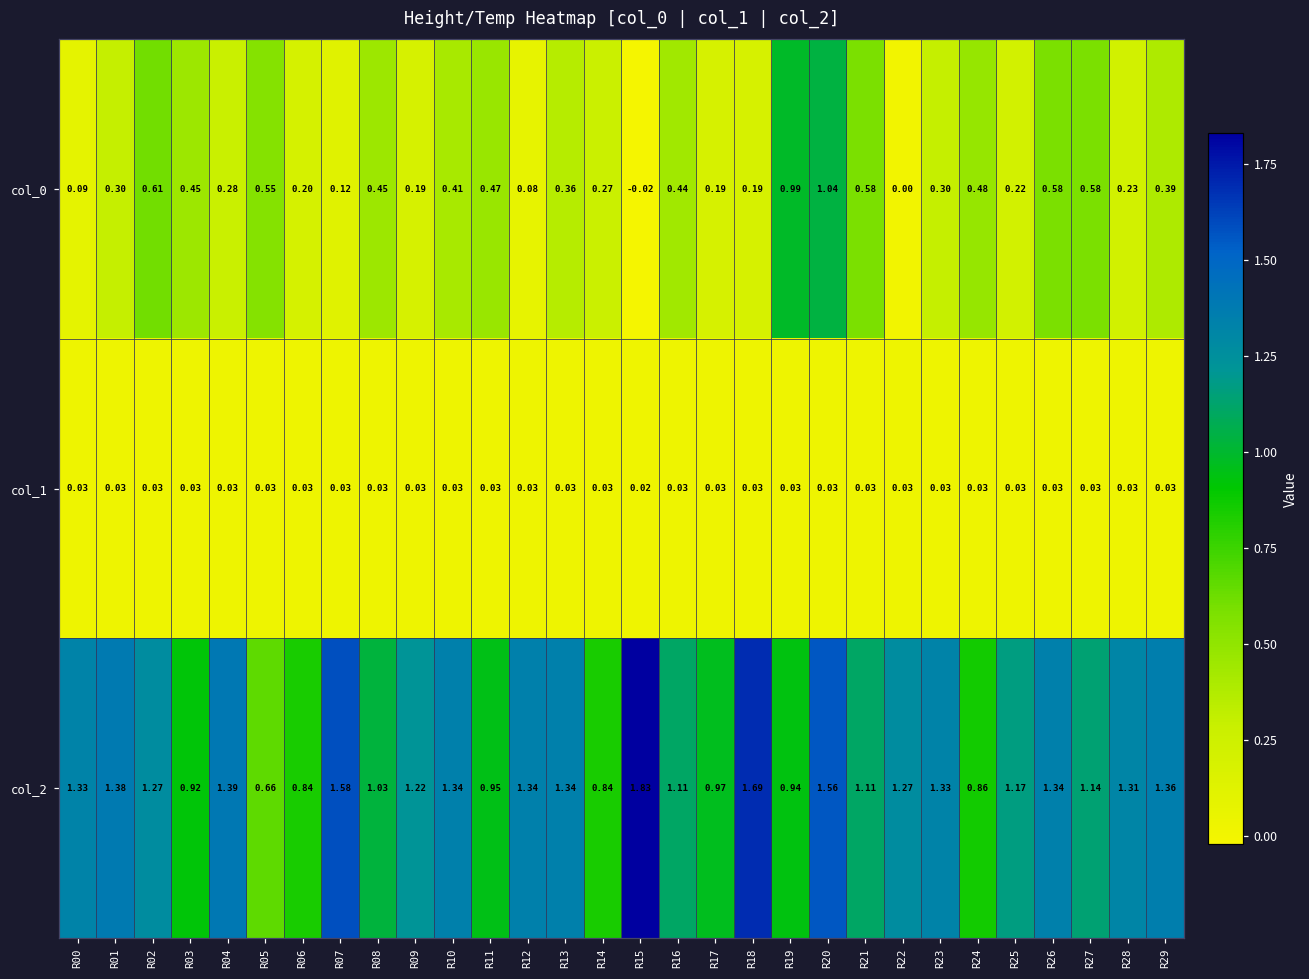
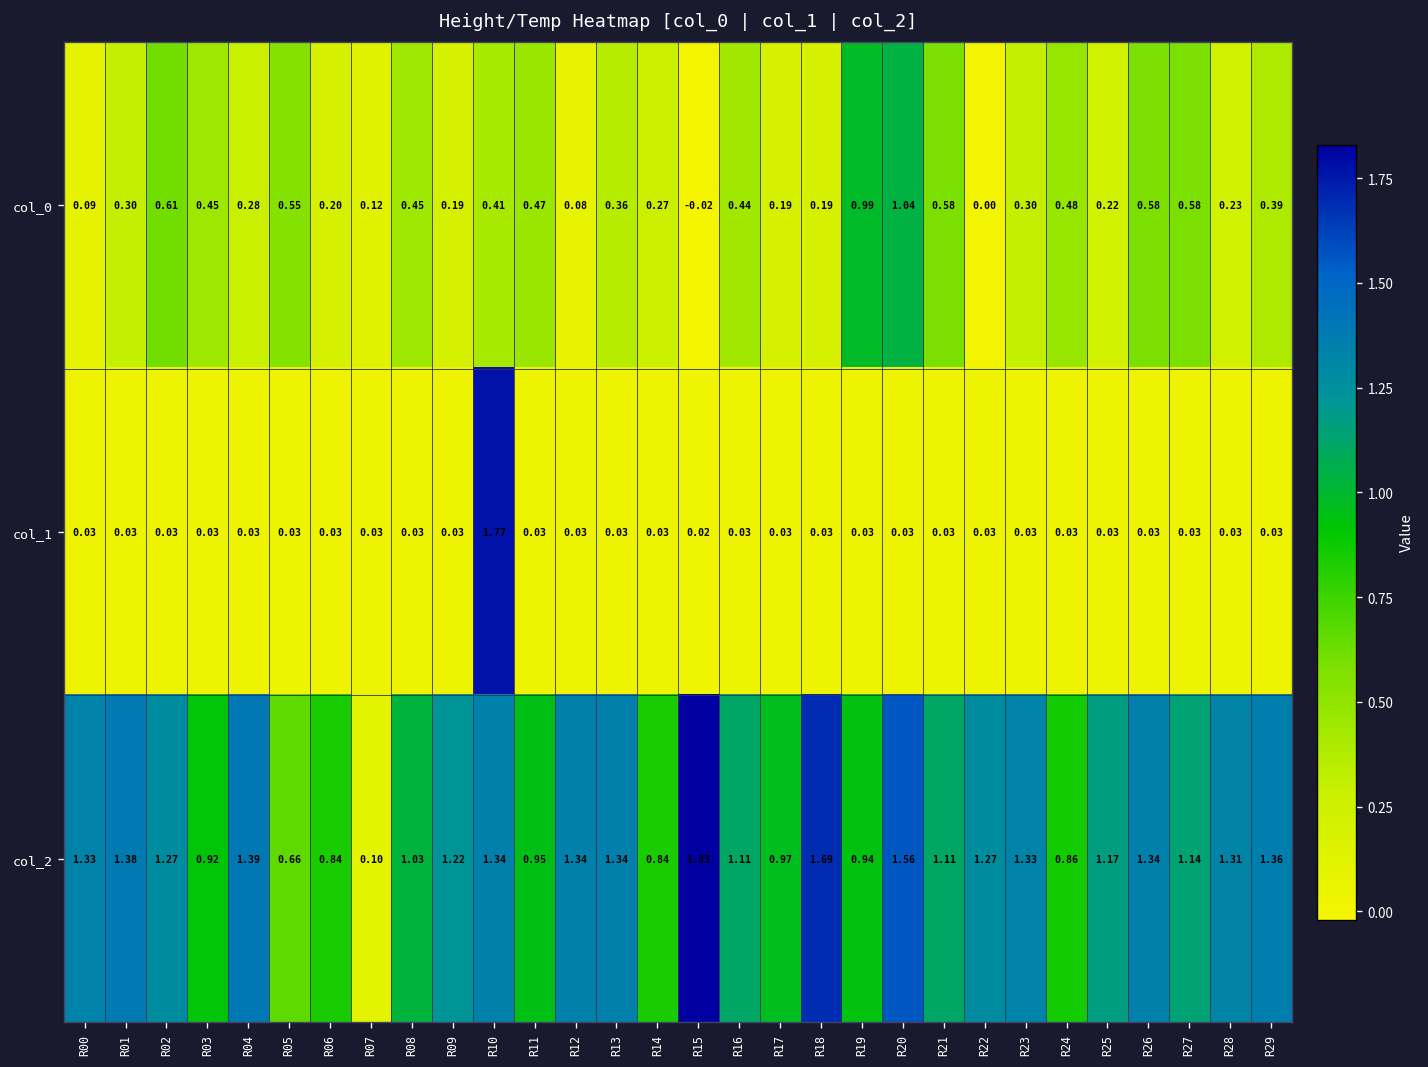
  {
    "col_0": {
      "R00": 0.09,
      "R01": 0.30,
      "R02": 0.61,
      "R03": 0.45,
      "R04": 0.28,
      "R05": 0.55,
      "R06": 0.20,
      "R07": 0.12,
      "R08": 0.45,
      "R09": 0.19,
      "R10": 0.41,
      "R11": 0.47,
      "R12": 0.08,
      "R13": 0.36,
      "R14": 0.27,
      "R15": -0.02,
      "R16": 0.44,
      "R17": 0.19,
      "R18": 0.19,
      "R19": 0.99,
      "R20": 1.04,
      "R21": 0.58,
      "R22": 0.00,
      "R23": 0.30,
      "R24": 0.48,
      "R25": 0.22,
      "R26": 0.58,
      "R27": 0.58,
      "R28": 0.23,
      "R29": 0.39
    },
    "col_1": {
      "R00": 0.03,
      "R01": 0.03,
      "R02": 0.03,
      "R03": 0.03,
      "R04": 0.03,
      "R05": 0.03,
      "R06": 0.03,
      "R07": 0.03,
      "R08": 0.03,
      "R09": 0.03,
-     "R10": 0.03,
+     "R10": 1.77,
      "R11": 0.03,
      "R12": 0.03,
      "R13": 0.03,
      "R14": 0.03,
      "R15": 0.02,
      "R16": 0.03,
      "R17": 0.03,
      "R18": 0.03,
      "R19": 0.03,
      "R20": 0.03,
      "R21": 0.03,
      "R22": 0.03,
      "R23": 0.03,
      "R24": 0.03,
      "R25": 0.03,
      "R26": 0.03,
      "R27": 0.03,
      "R28": 0.03,
      "R29": 0.03
    },
    "col_2": {
      "R00": 1.33,
      "R01": 1.38,
      "R02": 1.27,
      "R03": 0.92,
      "R04": 1.39,
      "R05": 0.66,
      "R06": 0.84,
-     "R07": 1.58,
+     "R07": 0.10,
      "R08": 1.03,
      "R09": 1.22,
      "R10": 1.34,
      "R11": 0.95,
      "R12": 1.34,
      "R13": 1.34,
      "R14": 0.84,
      "R15": 1.83,
      "R16": 1.11,
      "R17": 0.97,
      "R18": 1.69,
      "R19": 0.94,
      "R20": 1.56,
      "R21": 1.11,
      "R22": 1.27,
      "R23": 1.33,
      "R24": 0.86,
      "R25": 1.17,
      "R26": 1.34,
      "R27": 1.14,
      "R28": 1.31,
      "R29": 1.36
    }
  }
